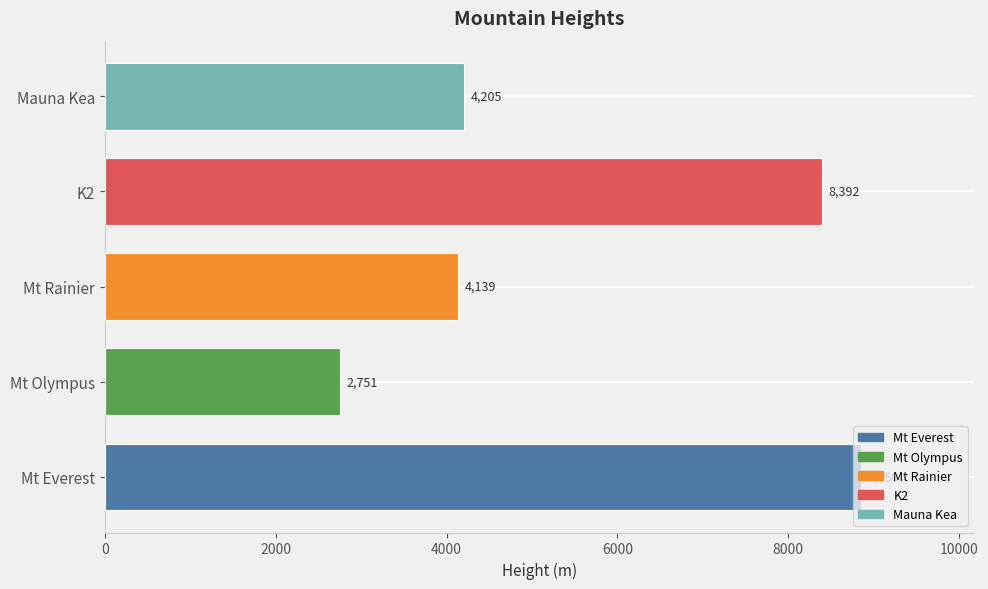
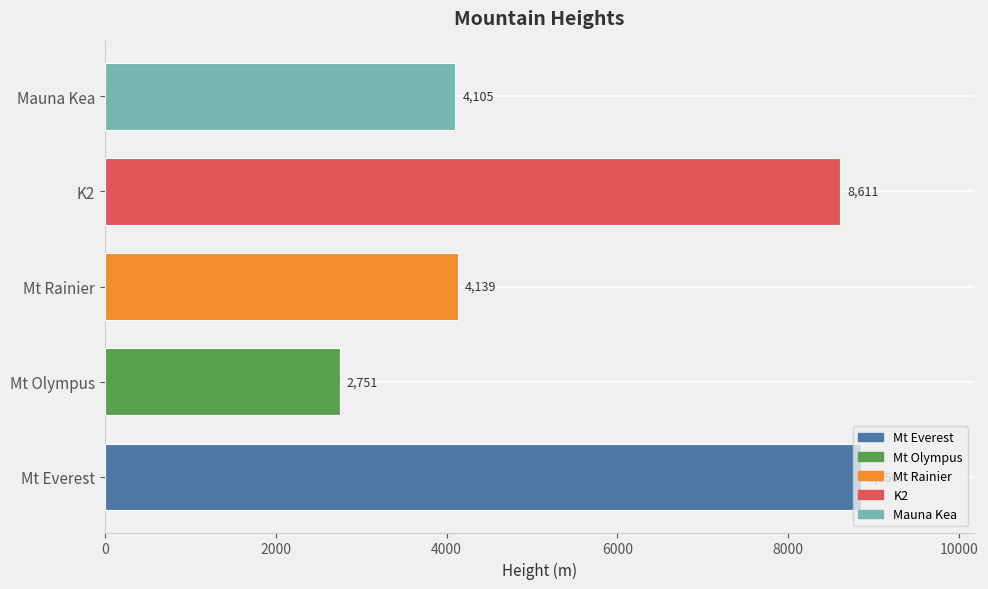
  {
-   "Mauna Kea": "4,205",
-   "K2": "8,392",
+   "Mauna Kea": "4,105",
+   "K2": "8,611",
    "Mt Rainier": "4,139",
    "Mt Olympus": "2,751"
  }
